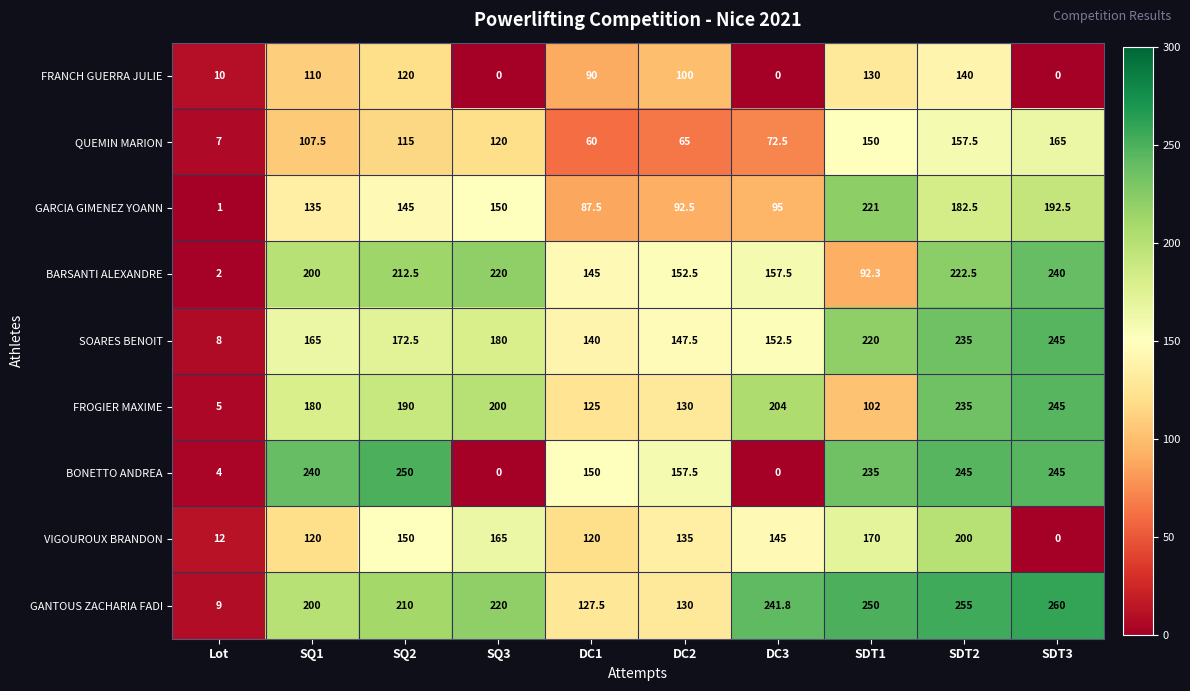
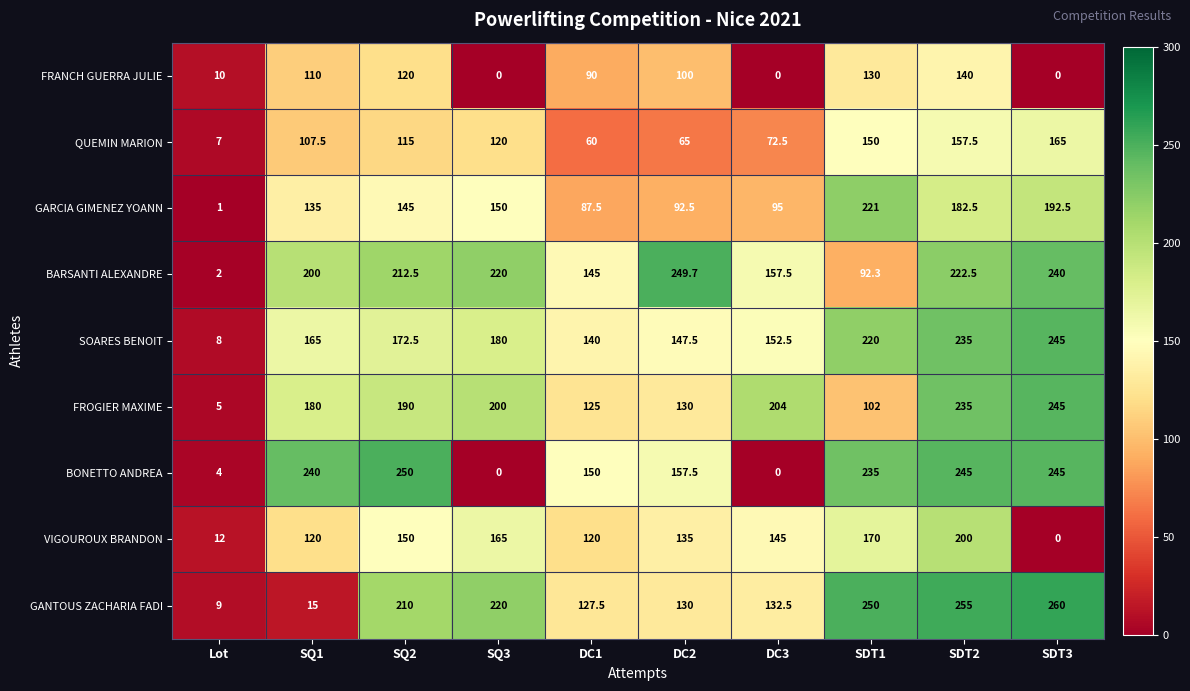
  {
    "FRANCH GUERRA JULIE": {
      "Lot": 10,
      "SQ1": 110,
      "SQ2": 120,
      "SQ3": 0,
      "DC1": 90,
      "DC2": 100,
      "DC3": 0,
      "SDT1": 130,
      "SDT2": 140,
      "SDT3": 0
    },
    "QUEMIN MARION": {
      "Lot": 7,
      "SQ1": 107.5,
      "SQ2": 115,
      "SQ3": 120,
      "DC1": 60,
      "DC2": 65,
      "DC3": 72.5,
      "SDT1": 150,
      "SDT2": 157.5,
      "SDT3": 165
    },
    "GARCIA GIMENEZ YOANN": {
      "Lot": 1,
      "SQ1": 135,
      "SQ2": 145,
      "SQ3": 150,
      "DC1": 87.5,
      "DC2": 92.5,
      "DC3": 95,
      "SDT1": 221,
      "SDT2": 182.5,
      "SDT3": 192.5
    },
    "BARSANTI ALEXANDRE": {
      "Lot": 2,
      "SQ1": 200,
      "SQ2": 212.5,
      "SQ3": 220,
      "DC1": 145,
-     "DC2": 152.5,
+     "DC2": 249.7,
      "DC3": 157.5,
      "SDT1": 92.3,
      "SDT2": 222.5,
      "SDT3": 240
    },
    "SOARES BENOIT": {
      "Lot": 8,
      "SQ1": 165,
      "SQ2": 172.5,
      "SQ3": 180,
      "DC1": 140,
      "DC2": 147.5,
      "DC3": 152.5,
      "SDT1": 220,
      "SDT2": 235,
      "SDT3": 245
    },
    "FROGIER MAXIME": {
      "Lot": 5,
      "SQ1": 180,
      "SQ2": 190,
      "SQ3": 200,
      "DC1": 125,
      "DC2": 130,
      "DC3": 204,
      "SDT1": 102,
      "SDT2": 235,
      "SDT3": 245
    },
    "BONETTO ANDREA": {
      "Lot": 4,
      "SQ1": 240,
      "SQ2": 250,
      "SQ3": 0,
      "DC1": 150,
      "DC2": 157.5,
      "DC3": 0,
      "SDT1": 235,
      "SDT2": 245,
      "SDT3": 245
    },
    "VIGOUROUX BRANDON": {
      "Lot": 12,
      "SQ1": 120,
      "SQ2": 150,
      "SQ3": 165,
      "DC1": 120,
      "DC2": 135,
      "DC3": 145,
      "SDT1": 170,
      "SDT2": 200,
      "SDT3": 0
    },
    "GANTOUS ZACHARIA FADI": {
      "Lot": 9,
-     "SQ1": 200,
+     "SQ1": 15,
      "SQ2": 210,
      "SQ3": 220,
      "DC1": 127.5,
      "DC2": 130,
-     "DC3": 241.8,
+     "DC3": 132.5,
      "SDT1": 250,
      "SDT2": 255,
      "SDT3": 260
    }
  }
